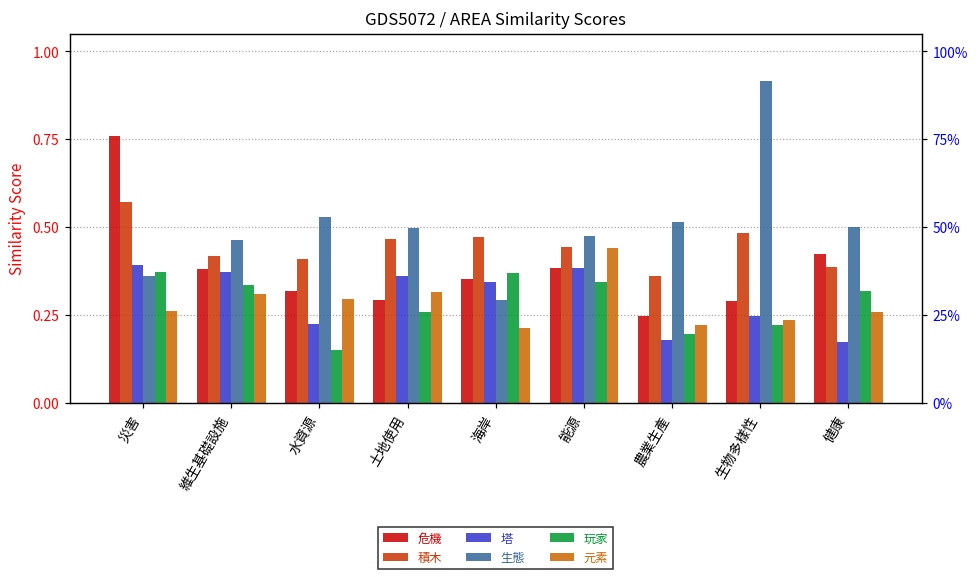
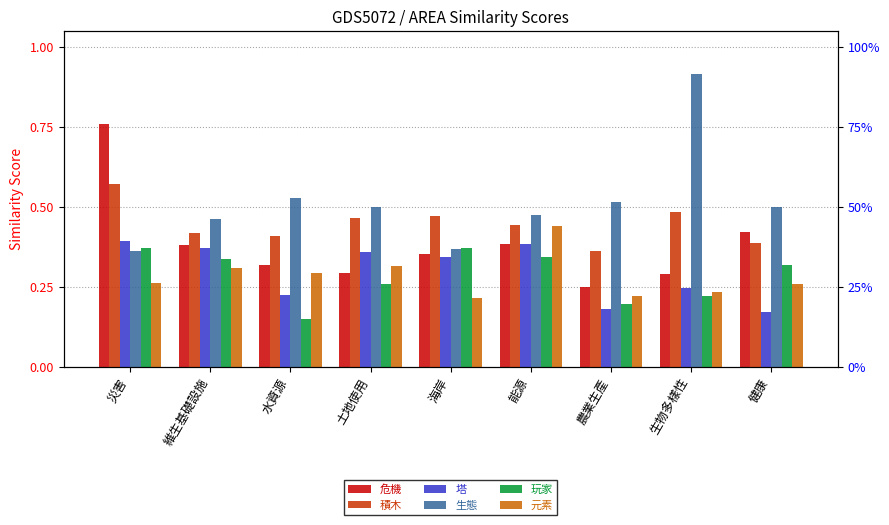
  {
    "塔": {
      "災害": 0.39,
      "維生基礎設施": 0.37,
      "水資源": 0.22,
      "土地使用": 0.36,
      "海岸": 0.34,
      "能源": 0.38,
      "農業生產": 0.18,
      "生物多樣性": 0.25,
      "健康": 0.17
    },
    "生態": {
      "災害": 0.36,
      "維生基礎設施": 0.46,
      "水資源": 0.53,
      "土地使用": 0.50,
-     "海岸": 0.29,
+     "海岸": 0.37,
      "能源": 0.47,
      "農業生產": 0.51,
      "生物多樣性": 0.92,
      "健康": 0.50
    },
    "玩家": {
      "災害": 0.37,
      "維生基礎設施": 0.34,
      "水資源": 0.15,
      "土地使用": 0.26,
      "海岸": 0.37,
      "能源": 0.34,
      "農業生產": 0.20,
      "生物多樣性": 0.22,
      "健康": 0.32
    }
  }
